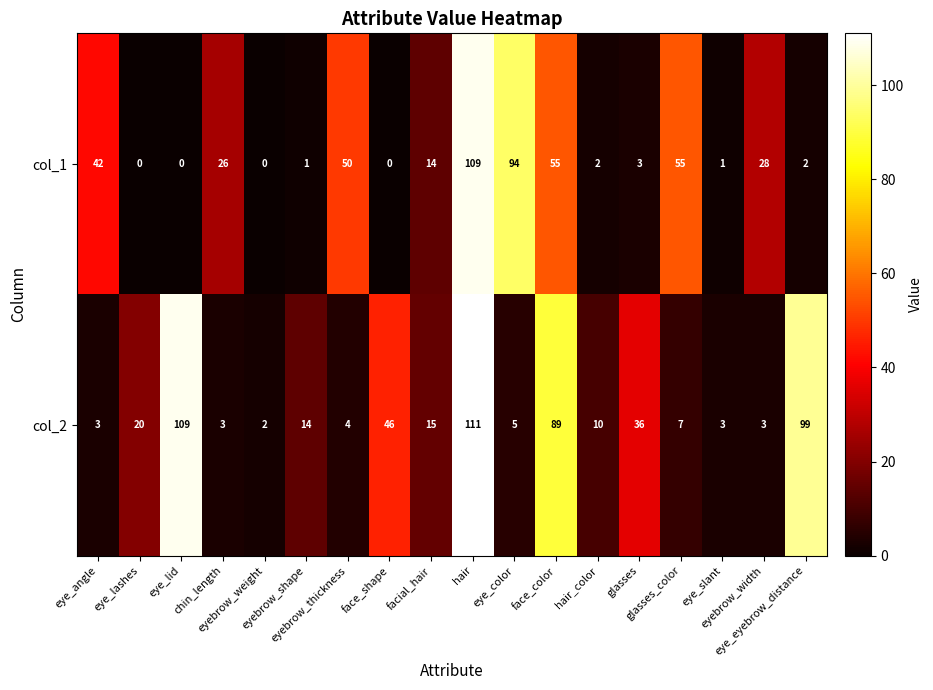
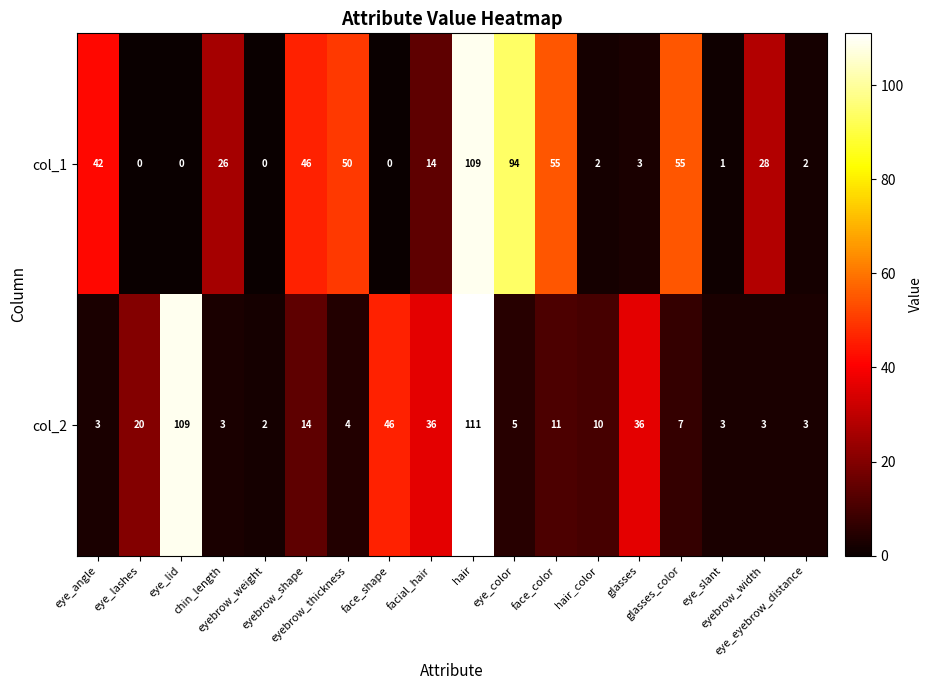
  {
    "col_1": {
      "eye_angle": 42,
      "eye_lashes": 0,
      "eye_lid": 0,
      "chin_length": 26,
      "eyebrow_weight": 0,
-     "eyebrow_shape": 1,
+     "eyebrow_shape": 46,
      "eyebrow_thickness": 50,
      "face_shape": 0,
      "facial_hair": 14,
      "hair": 109,
      "eye_color": 94,
      "face_color": 55,
      "hair_color": 2,
      "glasses": 3,
      "glasses_color": 55,
      "eye_slant": 1,
      "eyebrow_width": 28,
      "eye_eyebrow_distance": 2
    },
    "col_2": {
      "eye_angle": 3,
      "eye_lashes": 20,
      "eye_lid": 109,
      "chin_length": 3,
      "eyebrow_weight": 2,
      "eyebrow_shape": 14,
      "eyebrow_thickness": 4,
      "face_shape": 46,
-     "facial_hair": 15,
+     "facial_hair": 36,
      "hair": 111,
      "eye_color": 5,
-     "face_color": 89,
+     "face_color": 11,
      "hair_color": 10,
      "glasses": 36,
      "glasses_color": 7,
      "eye_slant": 3,
      "eyebrow_width": 3,
-     "eye_eyebrow_distance": 99
+     "eye_eyebrow_distance": 3
    }
  }
